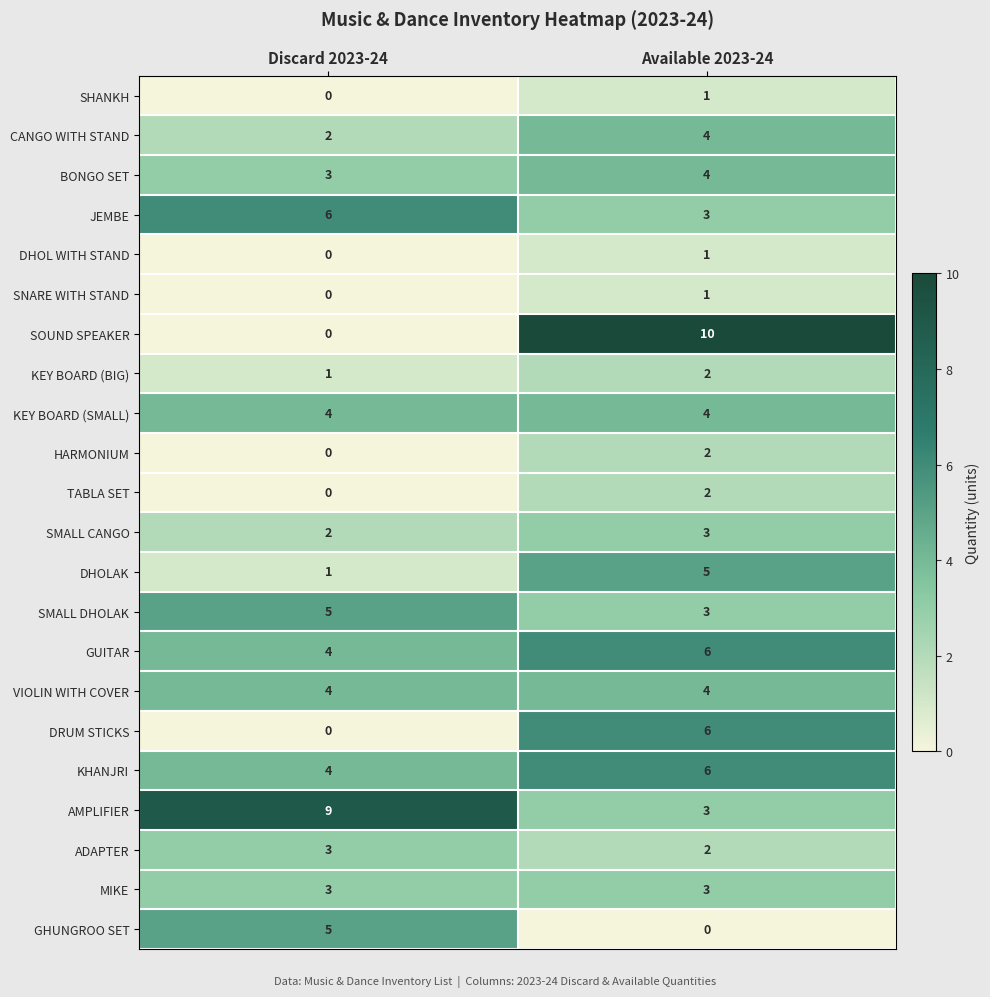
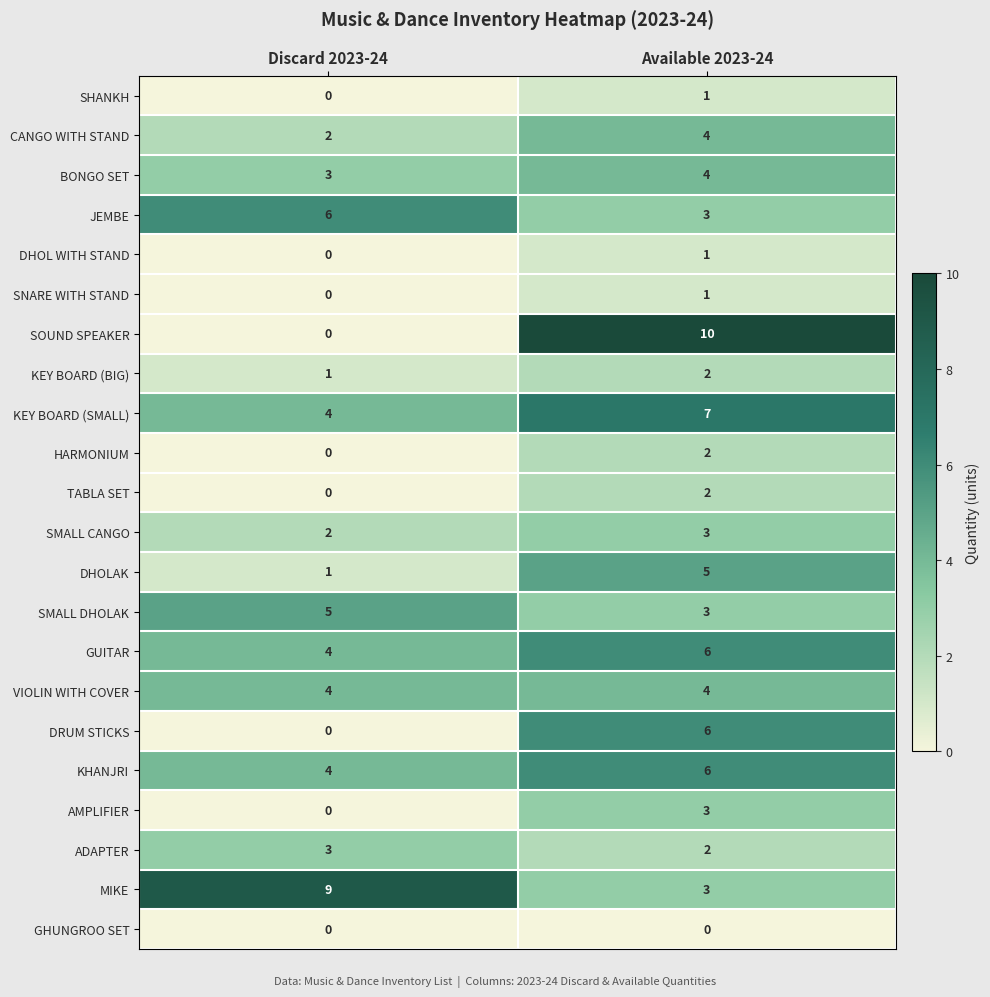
  {
    "SHANKH": {
      "Discard 2023-24": 0,
      "Available 2023-24": 1
    },
    "CANGO WITH STAND": {
      "Discard 2023-24": 2,
      "Available 2023-24": 4
    },
    "BONGO SET": {
      "Discard 2023-24": 3,
      "Available 2023-24": 4
    },
    "JEMBE": {
      "Discard 2023-24": 6,
      "Available 2023-24": 3
    },
    "DHOL WITH STAND": {
      "Discard 2023-24": 0,
      "Available 2023-24": 1
    },
    "SNARE WITH STAND": {
      "Discard 2023-24": 0,
      "Available 2023-24": 1
    },
    "SOUND SPEAKER": {
      "Discard 2023-24": 0,
      "Available 2023-24": 10
    },
    "KEY BOARD (BIG)": {
      "Discard 2023-24": 1,
      "Available 2023-24": 2
    },
    "KEY BOARD (SMALL)": {
      "Discard 2023-24": 4,
-     "Available 2023-24": 4
+     "Available 2023-24": 7
    },
    "HARMONIUM": {
      "Discard 2023-24": 0,
      "Available 2023-24": 2
    },
    "TABLA SET": {
      "Discard 2023-24": 0,
      "Available 2023-24": 2
    },
    "SMALL CANGO": {
      "Discard 2023-24": 2,
      "Available 2023-24": 3
    },
    "DHOLAK": {
      "Discard 2023-24": 1,
      "Available 2023-24": 5
    },
    "SMALL DHOLAK": {
      "Discard 2023-24": 5,
      "Available 2023-24": 3
    },
    "GUITAR": {
      "Discard 2023-24": 4,
      "Available 2023-24": 6
    },
    "VIOLIN WITH COVER": {
      "Discard 2023-24": 4,
      "Available 2023-24": 4
    },
    "DRUM STICKS": {
      "Discard 2023-24": 0,
      "Available 2023-24": 6
    },
    "KHANJRI": {
      "Discard 2023-24": 4,
      "Available 2023-24": 6
    },
    "AMPLIFIER": {
-     "Discard 2023-24": 9,
+     "Discard 2023-24": 0,
      "Available 2023-24": 3
    },
    "ADAPTER": {
      "Discard 2023-24": 3,
      "Available 2023-24": 2
    },
    "MIKE": {
-     "Discard 2023-24": 3,
+     "Discard 2023-24": 9,
      "Available 2023-24": 3
    },
    "GHUNGROO SET": {
-     "Discard 2023-24": 5,
+     "Discard 2023-24": 0,
      "Available 2023-24": 0
    }
  }
